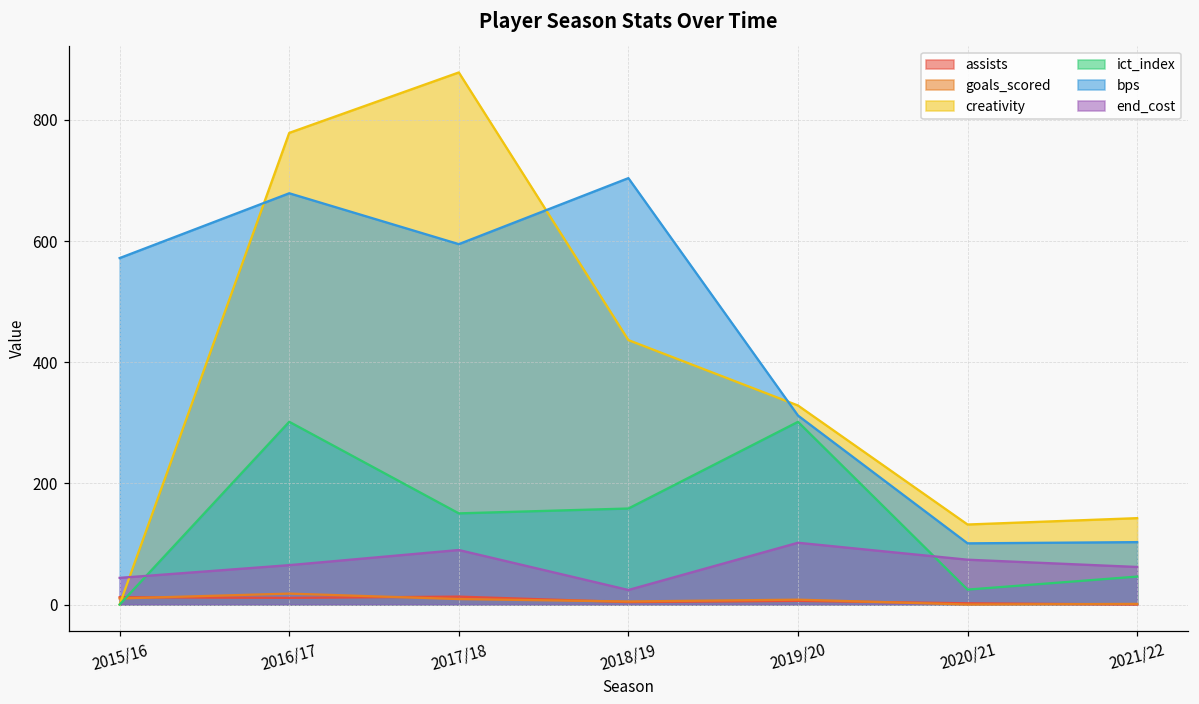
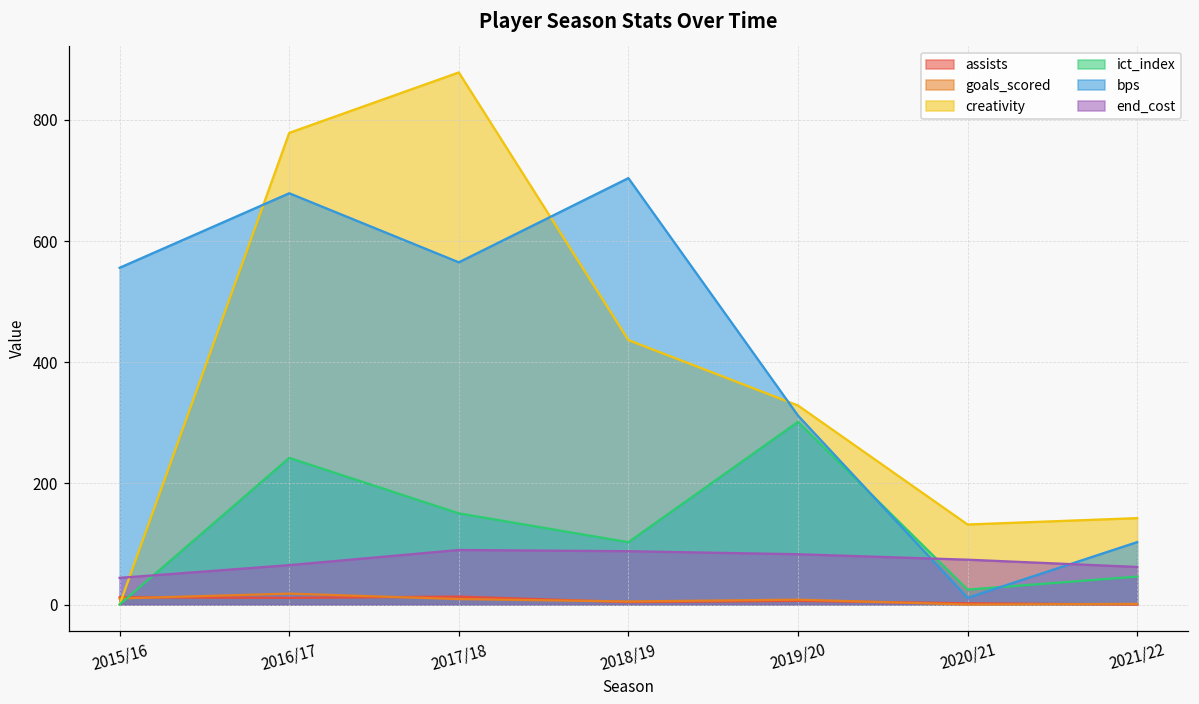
  {
    "ict_index": {
-     "2016/17": 300,
+     "2016/17": 240,
      "2017/18": 150,
-     "2018/19": 160,
+     "2018/19": 100,
      "2019/20": 300,
      "2020/21": 20,
      "2021/22": 50
    },
    "bps": {
-     "2015/16": 570,
+     "2015/16": 560,
      "2016/17": 680,
-     "2017/18": 600,
+     "2017/18": 570,
      "2018/19": 700,
      "2019/20": 310,
-     "2020/21": 100,
+     "2020/21": 10,
      "2021/22": 100
    },
    "end_cost": {
      "2015/16": 40,
      "2016/17": 70,
      "2017/18": 90,
-     "2018/19": 20,
-     "2019/20": 100,
+     "2018/19": 90,
+     "2019/20": 80,
      "2020/21": 70,
      "2021/22": 60
    }
  }
